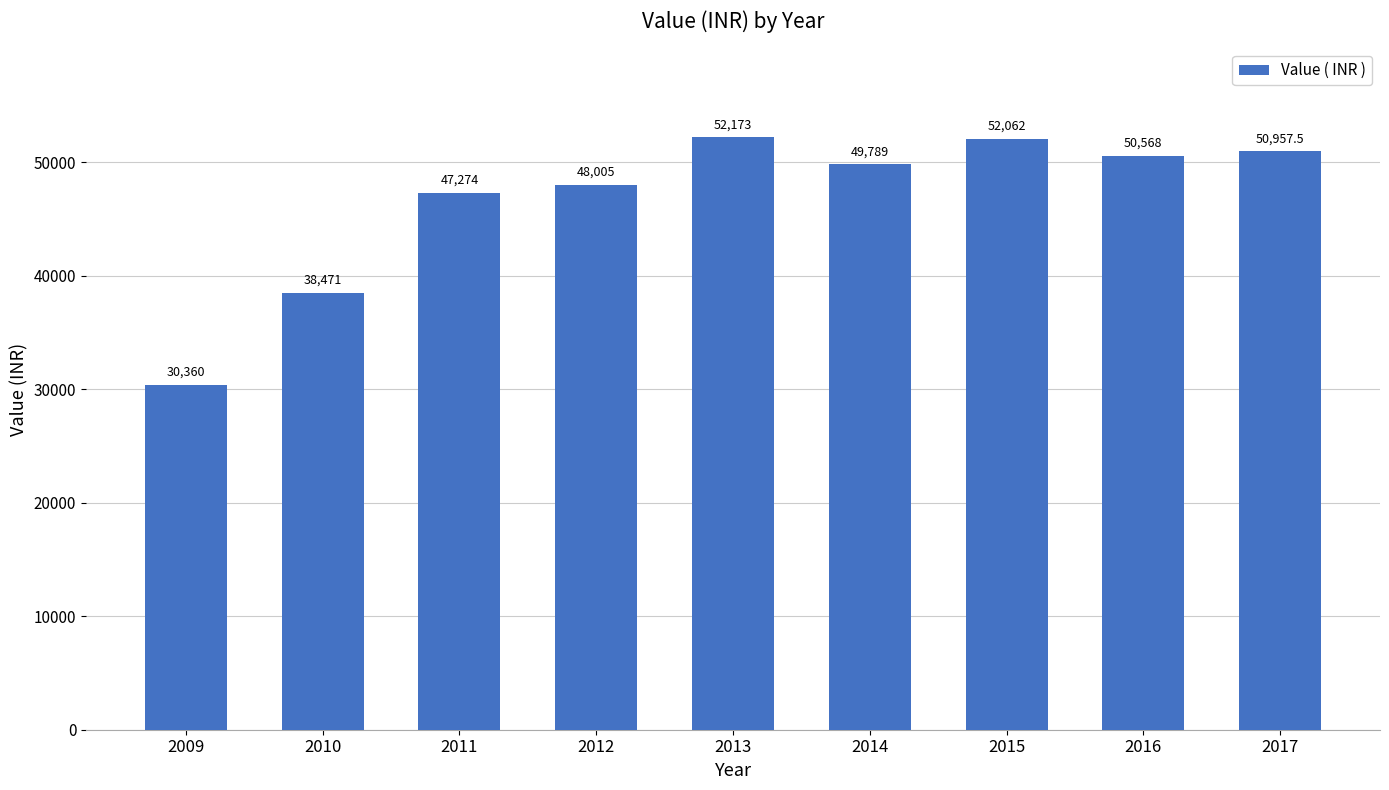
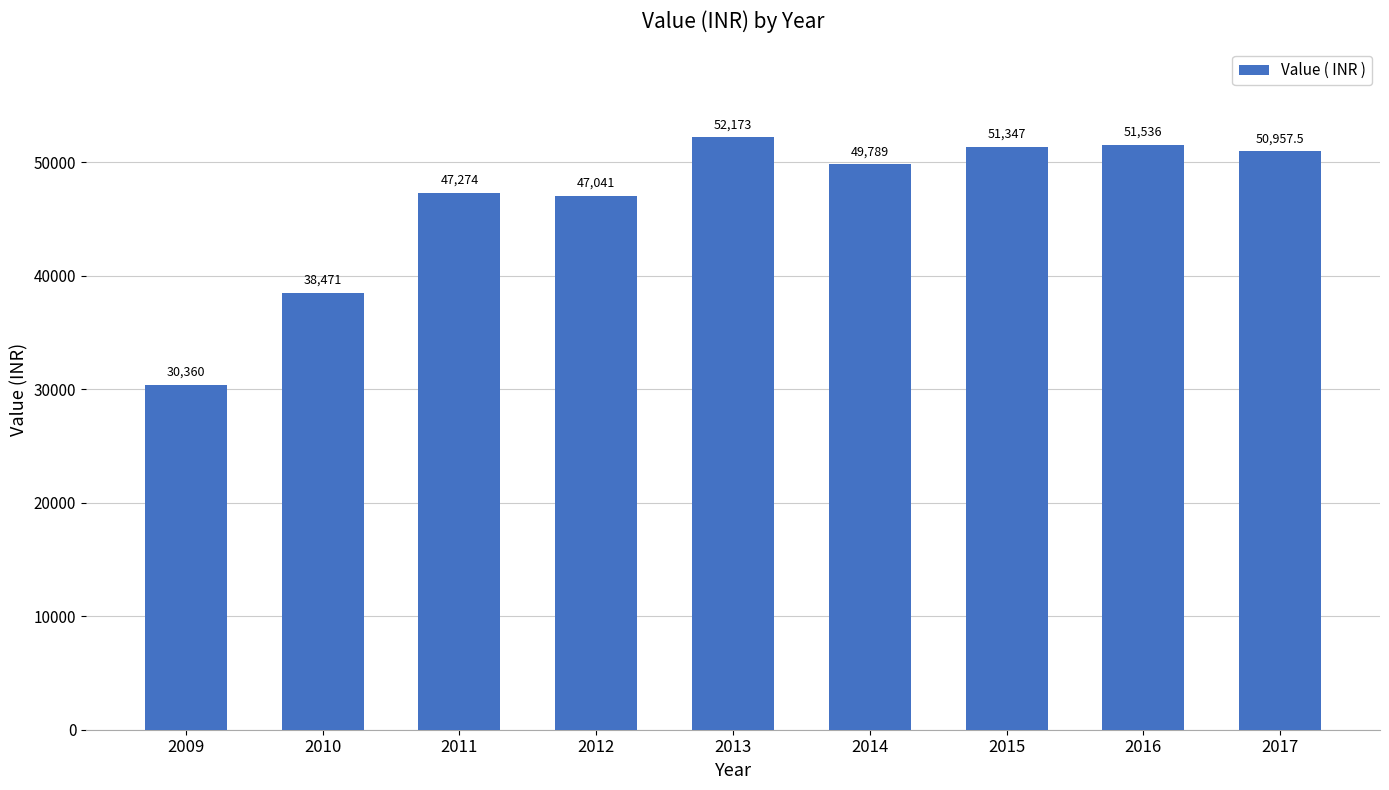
  {
    "2009": "30,360",
    "2010": "38,471",
    "2011": "47,274",
-   "2012": "48,005",
+   "2012": "47,041",
    "2013": "52,173",
    "2014": "49,789",
-   "2015": "52,062",
-   "2016": "50,568",
+   "2015": "51,347",
+   "2016": "51,536",
    "2017": "50,957.5"
  }
